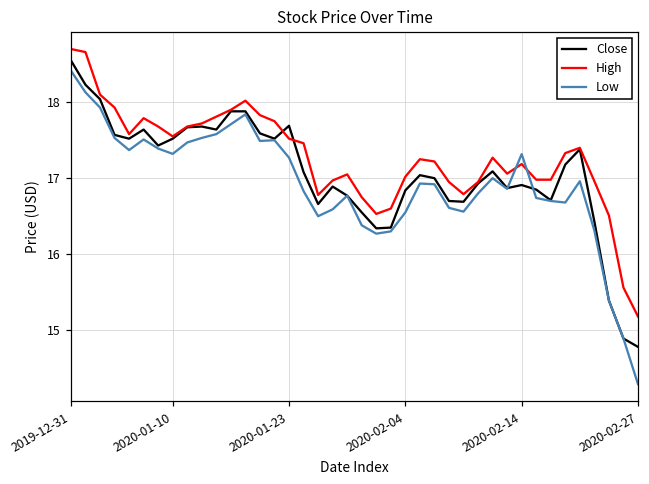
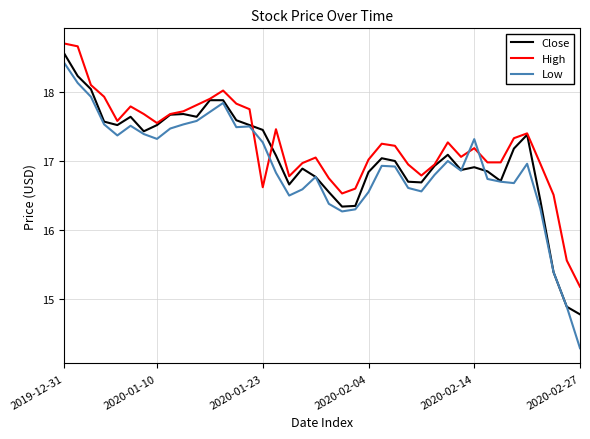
  {
    "Close": {
      "2019-12-31": 18.5,
-     "2020-01-23": 17.7,
+     "2020-01-23": 17.5,
      "2020-02-04": 16.8,
      "2020-02-14": 16.9,
      "2020-02-27": 14.8
    },
    "High": {
      "2019-12-31": 18.7,
-     "2020-01-23": 17.5,
+     "2020-01-23": 16.6,
      "2020-02-04": 17.0,
      "2020-02-14": 17.2,
      "2020-02-27": 15.2
    },
    "Low": {
      "2019-12-31": 18.4,
      "2020-01-10": 17.3,
      "2020-01-23": 17.3,
      "2020-02-04": 16.5,
      "2020-02-14": 17.3,
      "2020-02-27": 14.3
    }
  }
